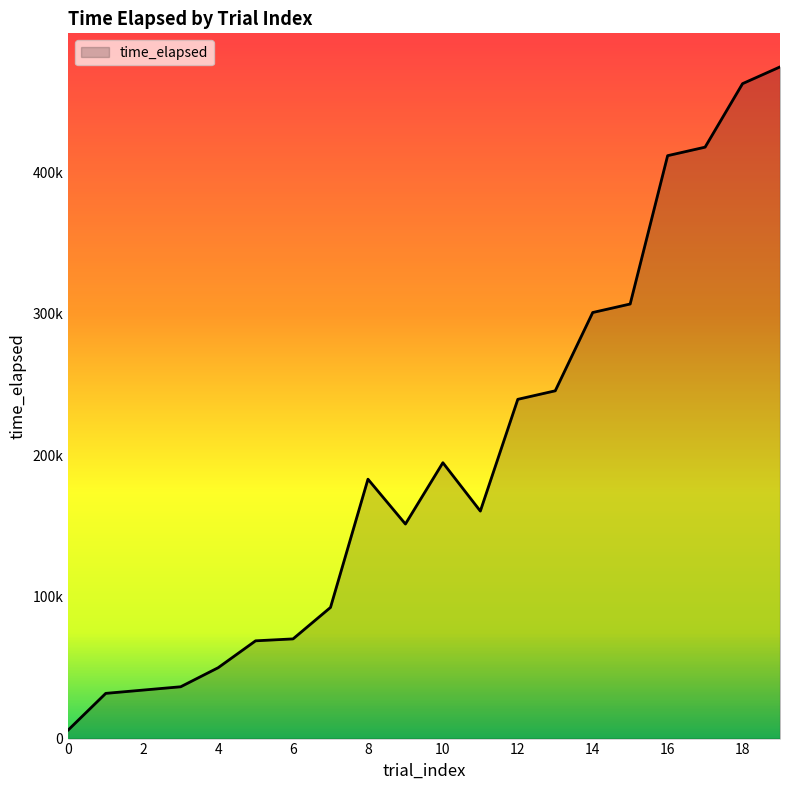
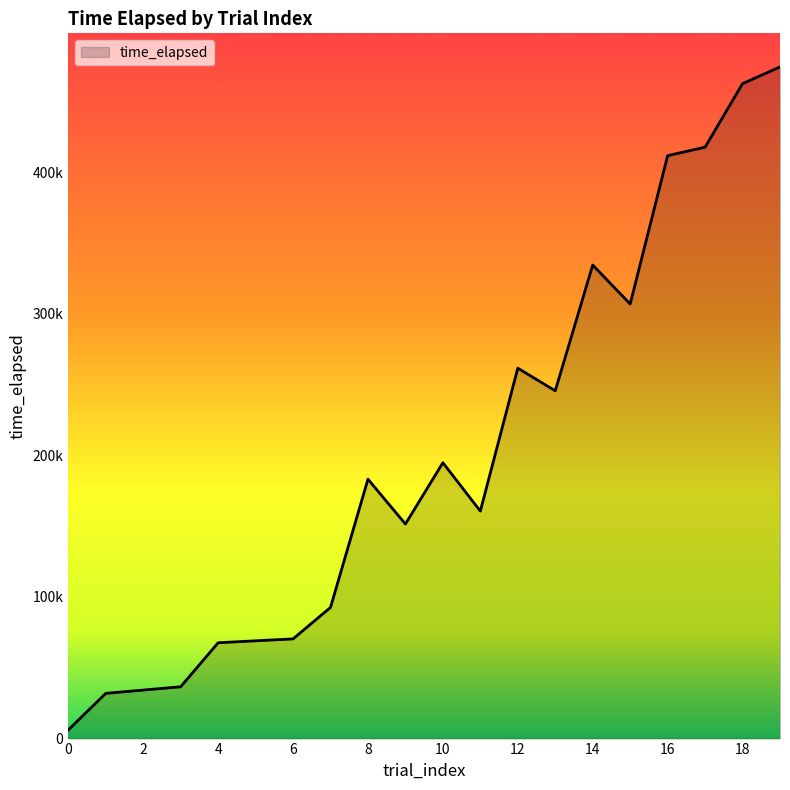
  {
    "0": 6000,
    "2": 34000,
-   "4": 50000,
+   "4": 68000,
    "6": 70000,
    "8": 183000,
    "10": 195000,
-   "12": 240000,
-   "14": 301000,
+   "12": 262000,
+   "14": 334000,
    "16": 412000,
    "18": 463000
  }
